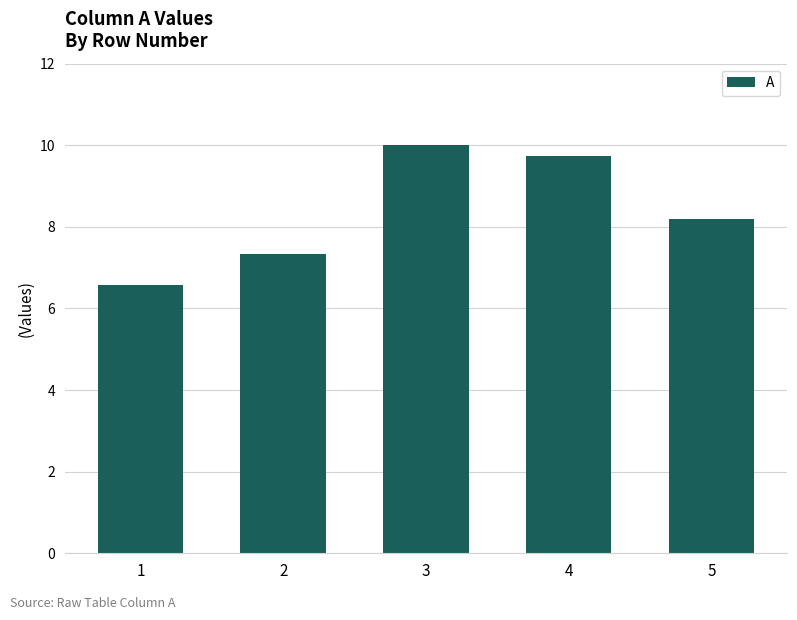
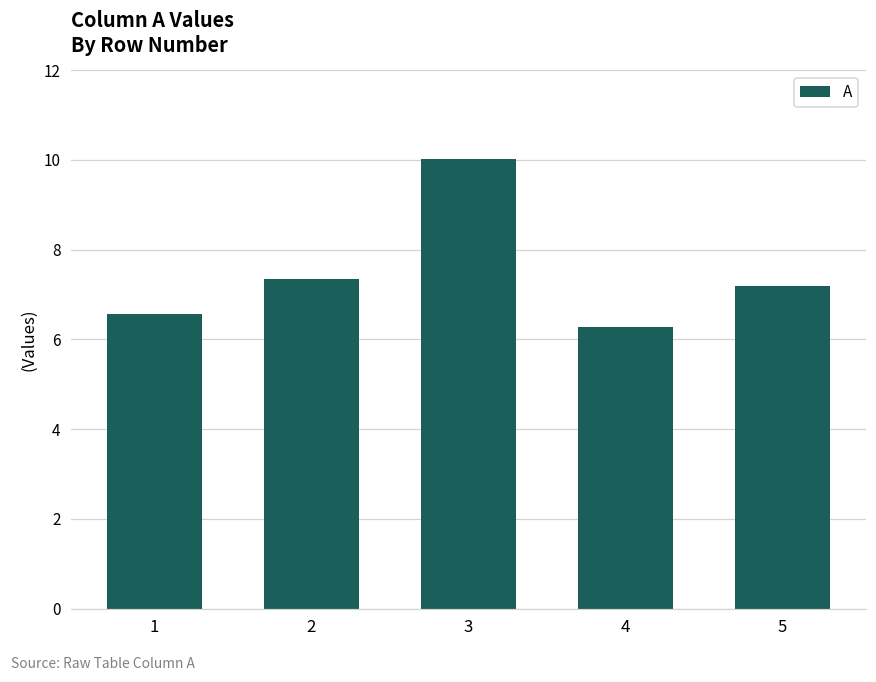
  {
    "1": 6.6,
    "2": 7.3,
    "3": 10.0,
-   "4": 9.7,
-   "5": 8.2
+   "4": 6.3,
+   "5": 7.2
  }
